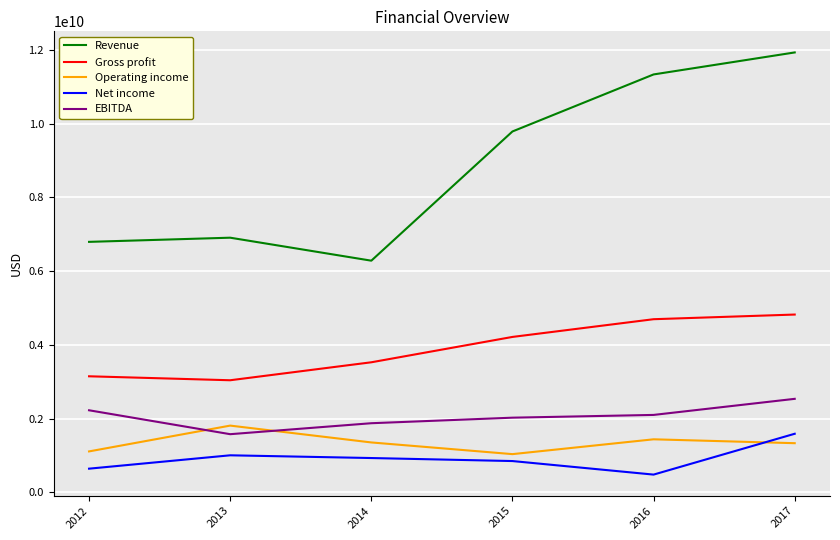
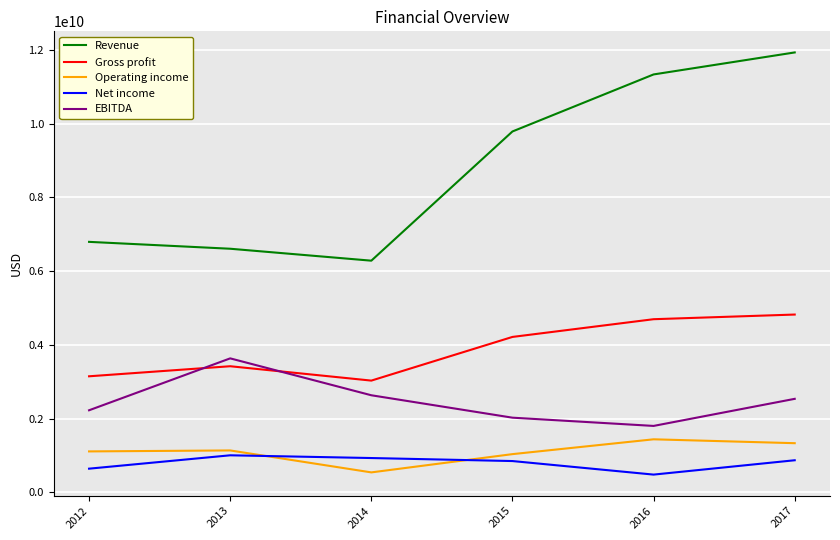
  {
    "Revenue": {
      "2012": 6800000000,
-     "2013": 6900000000,
+     "2013": 6600000000,
      "2014": 6300000000,
      "2015": 9800000000,
      "2016": 11300000000,
      "2017": 11900000000
    },
    "Gross profit": {
      "2012": 3100000000,
-     "2013": 3000000000,
-     "2014": 3500000000,
+     "2013": 3400000000,
+     "2014": 3000000000,
      "2015": 4200000000,
      "2016": 4700000000,
      "2017": 4800000000
    },
    "Operating income": {
      "2012": 1100000000,
-     "2013": 1800000000,
-     "2014": 1400000000,
+     "2013": 1100000000,
+     "2014": 500000000,
      "2015": 1000000000,
      "2016": 1400000000,
      "2017": 1300000000
    },
    "Net income": {
      "2012": 600000000,
      "2013": 1000000000,
      "2014": 900000000,
      "2015": 800000000,
      "2016": 500000000,
-     "2017": 1600000000
+     "2017": 900000000
    },
    "EBITDA": {
      "2012": 2200000000,
-     "2013": 1600000000,
-     "2014": 1900000000,
+     "2013": 3600000000,
+     "2014": 2600000000,
      "2015": 2000000000,
-     "2016": 2100000000,
+     "2016": 1800000000,
      "2017": 2500000000
    }
  }
